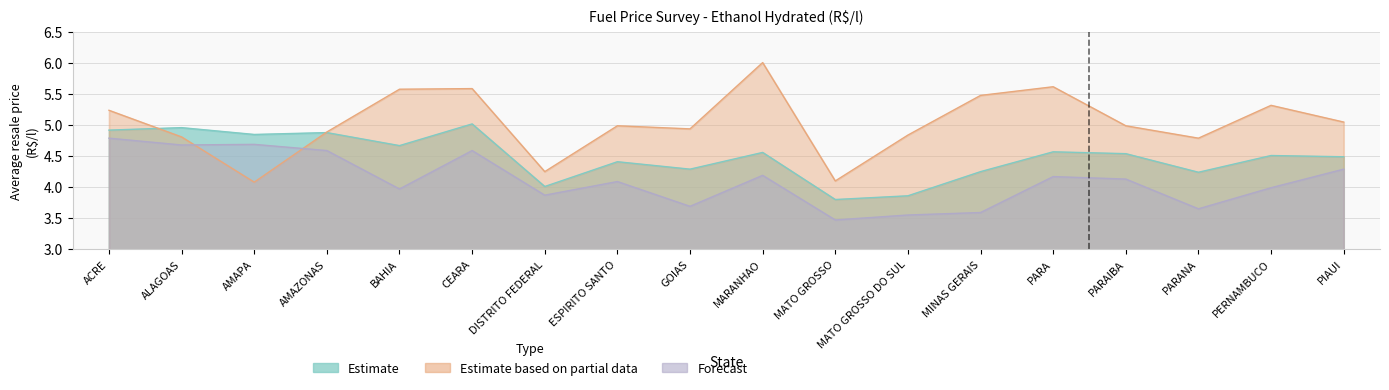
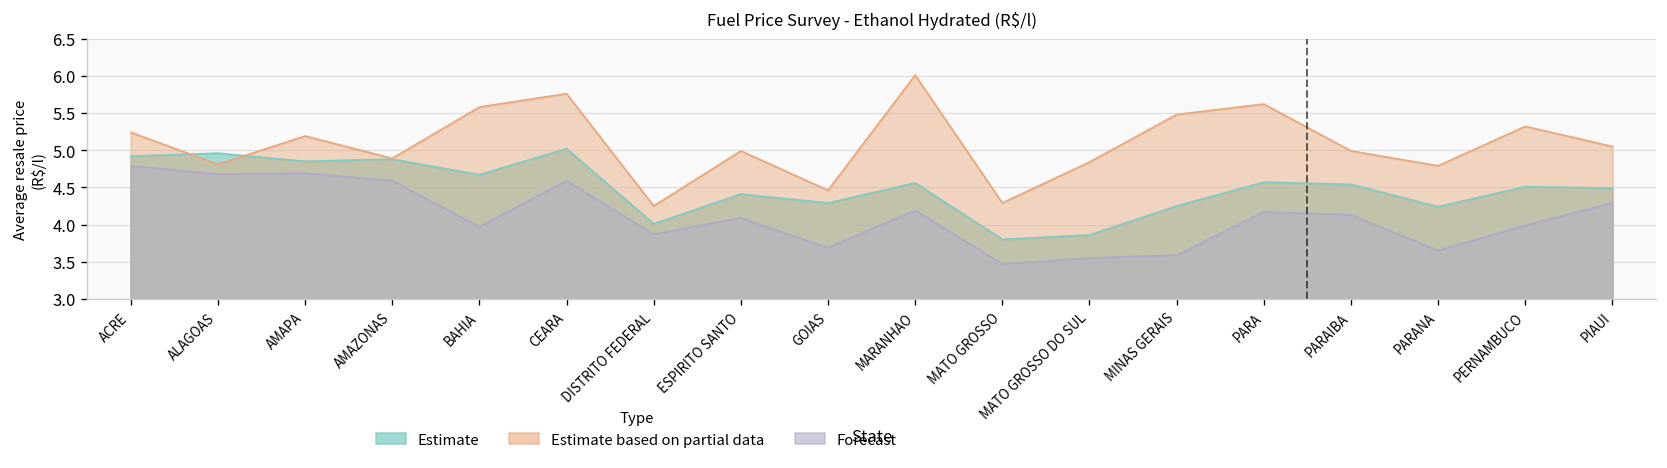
  {
    "Estimate based on partial data": {
      "ACRE": 5.2,
      "ALAGOAS": 4.8,
-     "AMAPA": 4.1,
+     "AMAPA": 5.2,
      "BAHIA": 5.6,
-     "CEARA": 5.6,
+     "CEARA": 5.8,
      "DISTRITO FEDERAL": 4.3,
      "ESPIRITO SANTO": 5.0,
-     "GOIAS": 4.9,
+     "GOIAS": 4.5,
      "MARANHAO": 6.0,
-     "MATO GROSSO": 4.1,
+     "MATO GROSSO": 4.3,
      "MATO GROSSO DO SUL": 4.8,
      "MINAS GERAIS": 5.5,
      "PARA": 5.6,
      "PARAIBA": 5.0,
      "PARANA": 4.8,
      "PERNAMBUCO": 5.3,
      "PIAUI": 5.1
    }
  }
